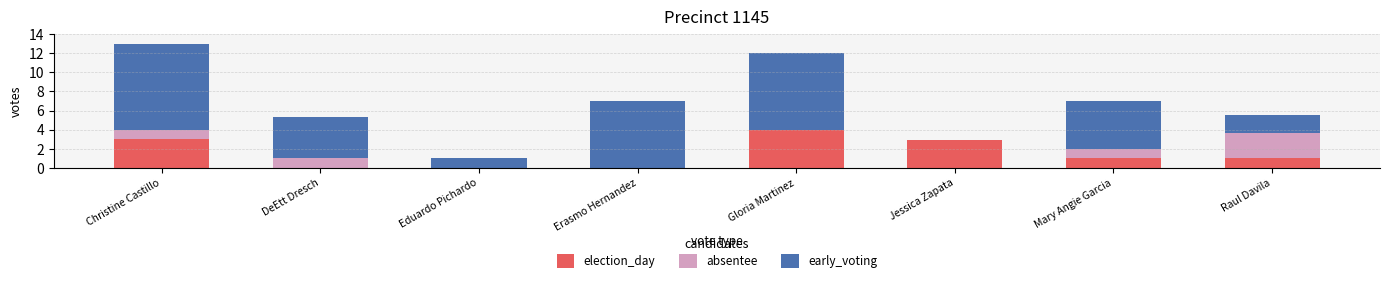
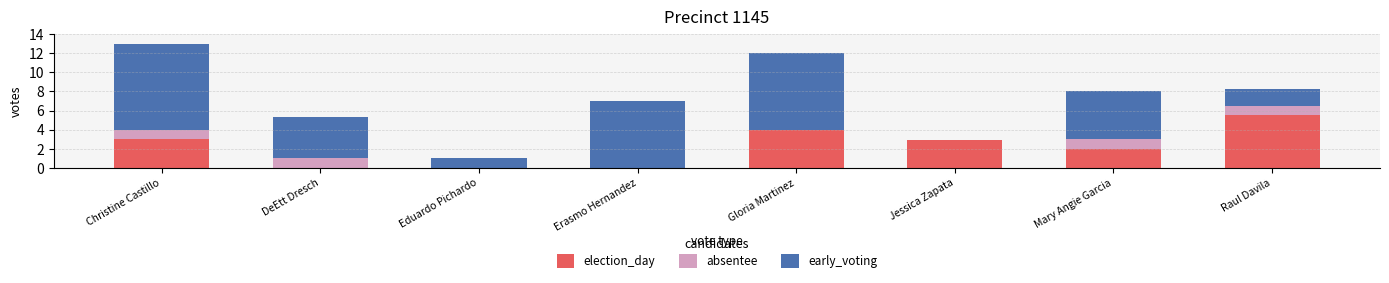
  {
    "election_day": {
      "Christine Castillo": 3,
      "DeEtt Dresch": 0,
      "Eduardo Pichardo": 0,
      "Erasmo Hernandez": 0,
      "Gloria Martinez": 4,
      "Jessica Zapata": 3,
-     "Mary Angie Garcia": 1,
-     "Raul Davila": 1
+     "Mary Angie Garcia": 2,
+     "Raul Davila": 6
    },
    "absentee": {
      "Christine Castillo": 1,
      "DeEtt Dresch": 1,
      "Eduardo Pichardo": 0,
      "Erasmo Hernandez": 0,
      "Gloria Martinez": 0,
      "Jessica Zapata": 0,
      "Mary Angie Garcia": 1,
-     "Raul Davila": 3
+     "Raul Davila": 1
    },
    "early_voting": {
      "Christine Castillo": 9,
      "DeEtt Dresch": 4,
      "Eduardo Pichardo": 1,
      "Erasmo Hernandez": 7,
      "Gloria Martinez": 8,
      "Jessica Zapata": 0,
      "Mary Angie Garcia": 5,
      "Raul Davila": 2
    }
  }
